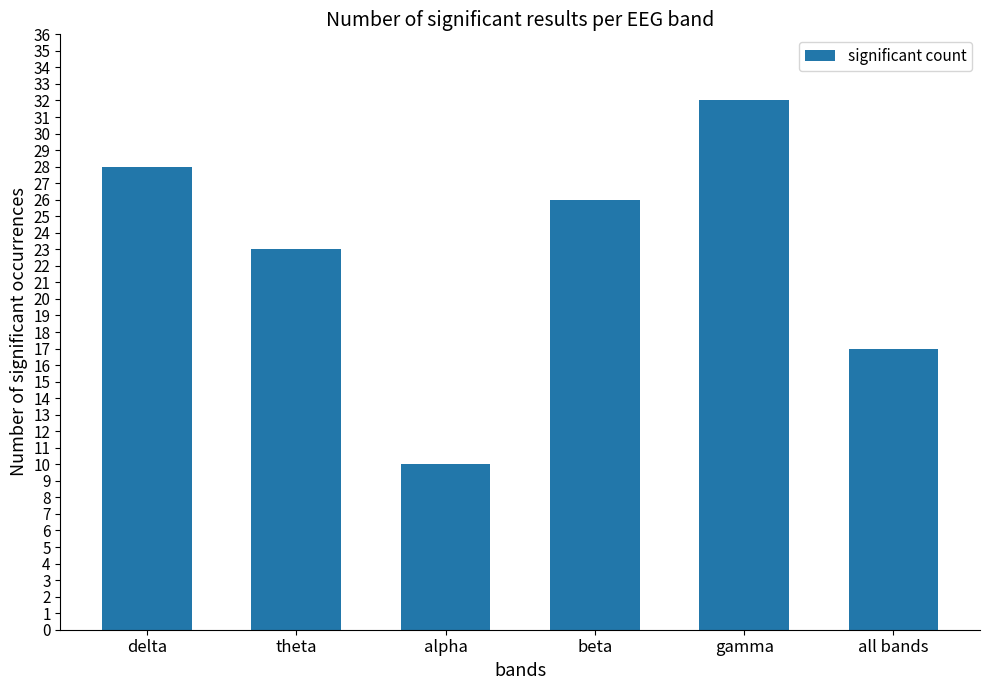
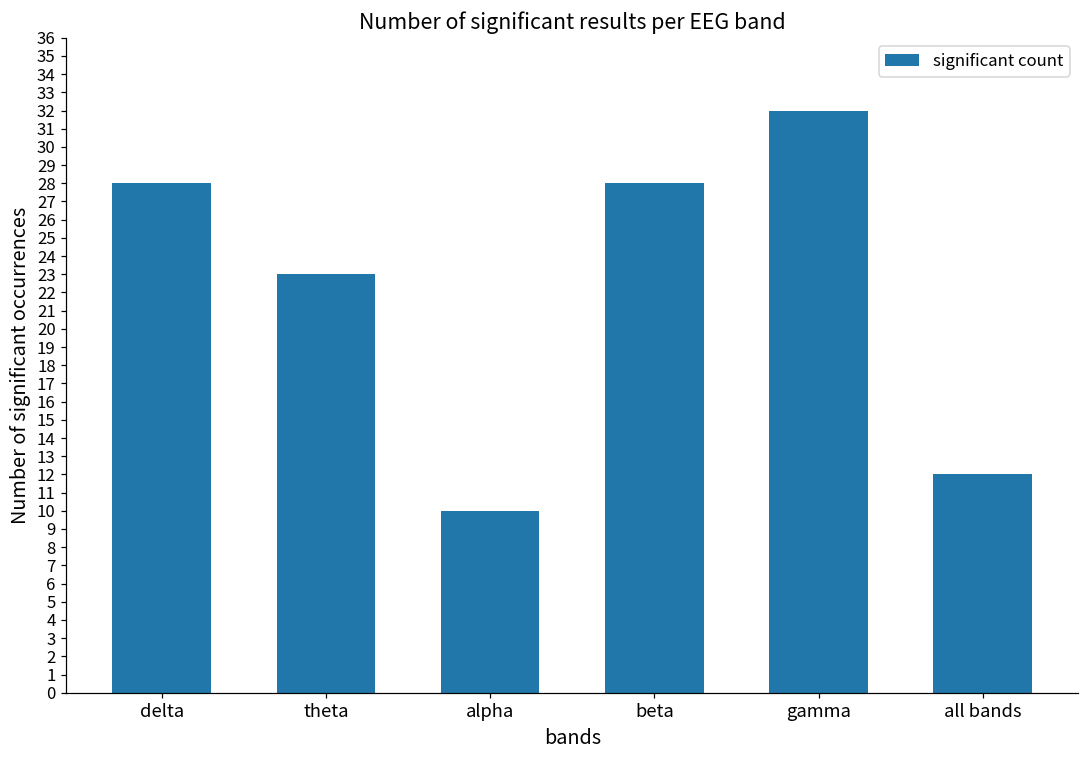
  {
    "delta": 28,
    "theta": 23,
    "alpha": 10,
-   "beta": 26,
+   "beta": 28,
    "gamma": 32,
-   "all bands": 17
+   "all bands": 12
  }
